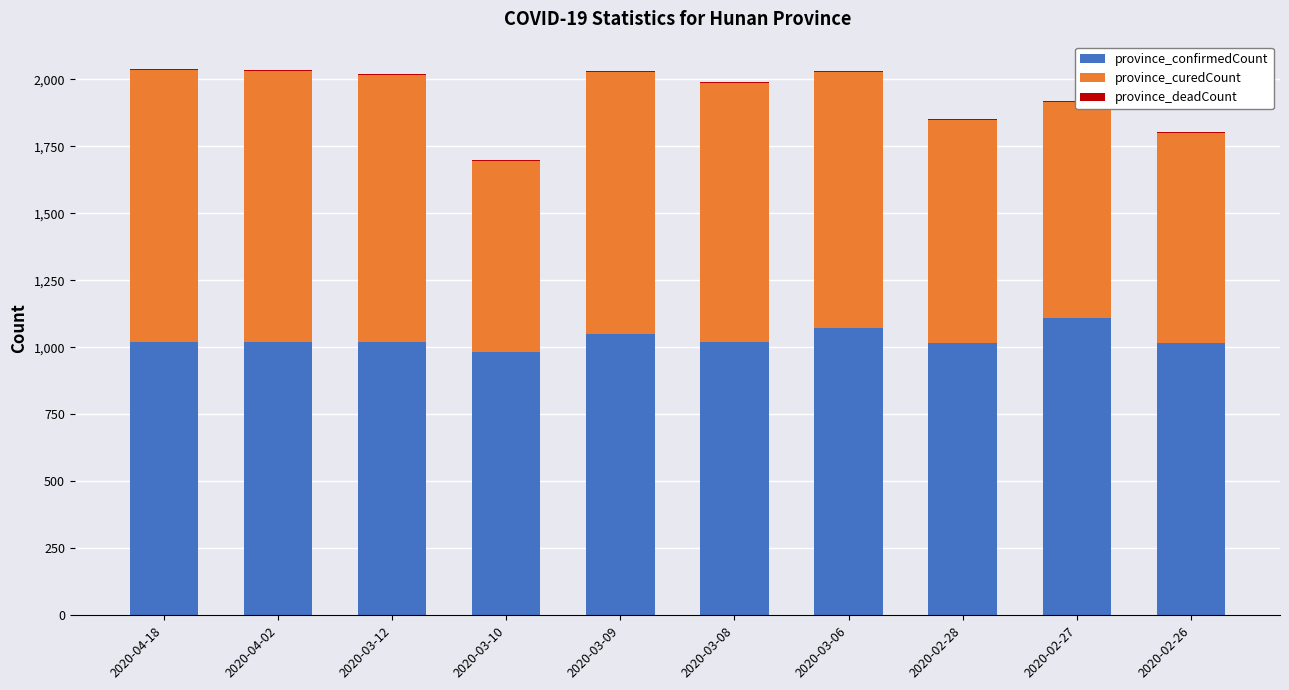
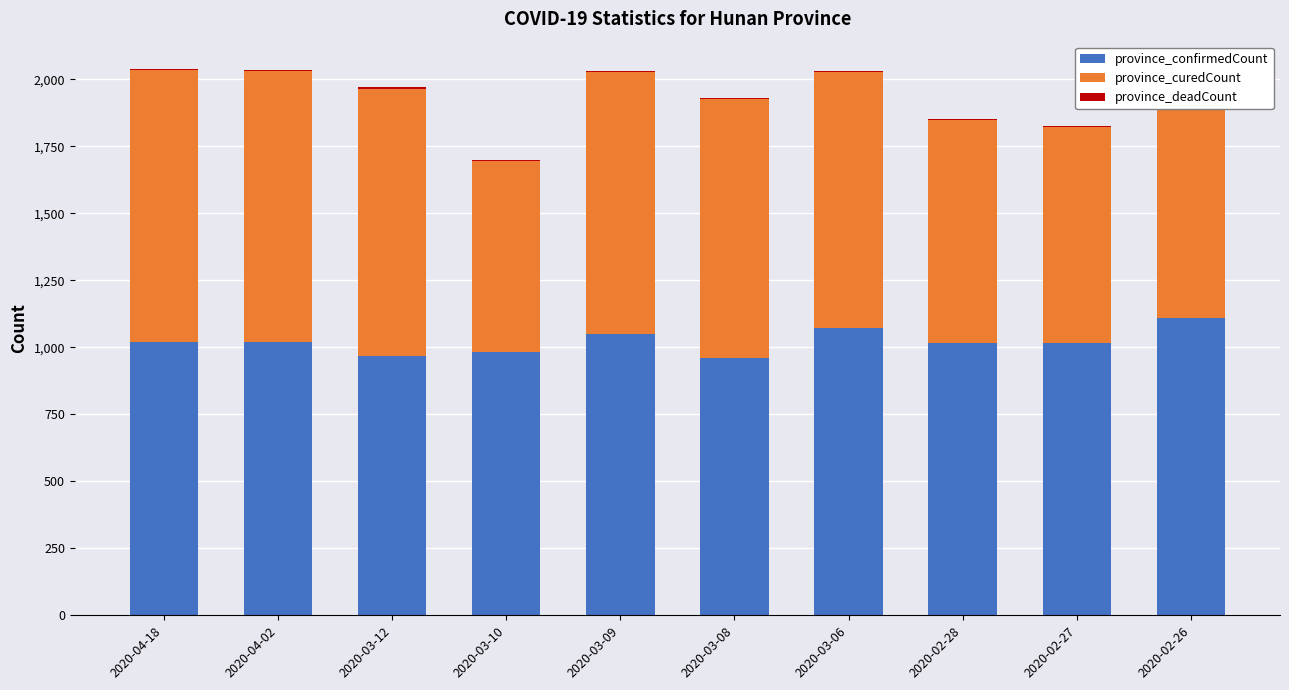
  {
    "province_confirmedCount": {
      "2020-04-18": "1,020",
      "2020-04-02": "1,020",
-     "2020-03-12": "1,020",
+     "2020-03-12": "970",
      "2020-03-10": "980",
      "2020-03-09": "1,050",
-     "2020-03-08": "1,020",
+     "2020-03-08": "960",
      "2020-03-06": "1,070",
      "2020-02-28": "1,020",
-     "2020-02-27": "1,110",
-     "2020-02-26": "1,020"
+     "2020-02-27": "1,020",
+     "2020-02-26": "1,110"
    },
    "province_curedCount": {
      "2020-04-18": "1,020",
      "2020-04-02": "1,010",
      "2020-03-12": "1,000",
      "2020-03-10": "710",
      "2020-03-09": "980",
      "2020-03-08": "970",
      "2020-03-06": "960",
      "2020-02-28": "830"
    }
  }
